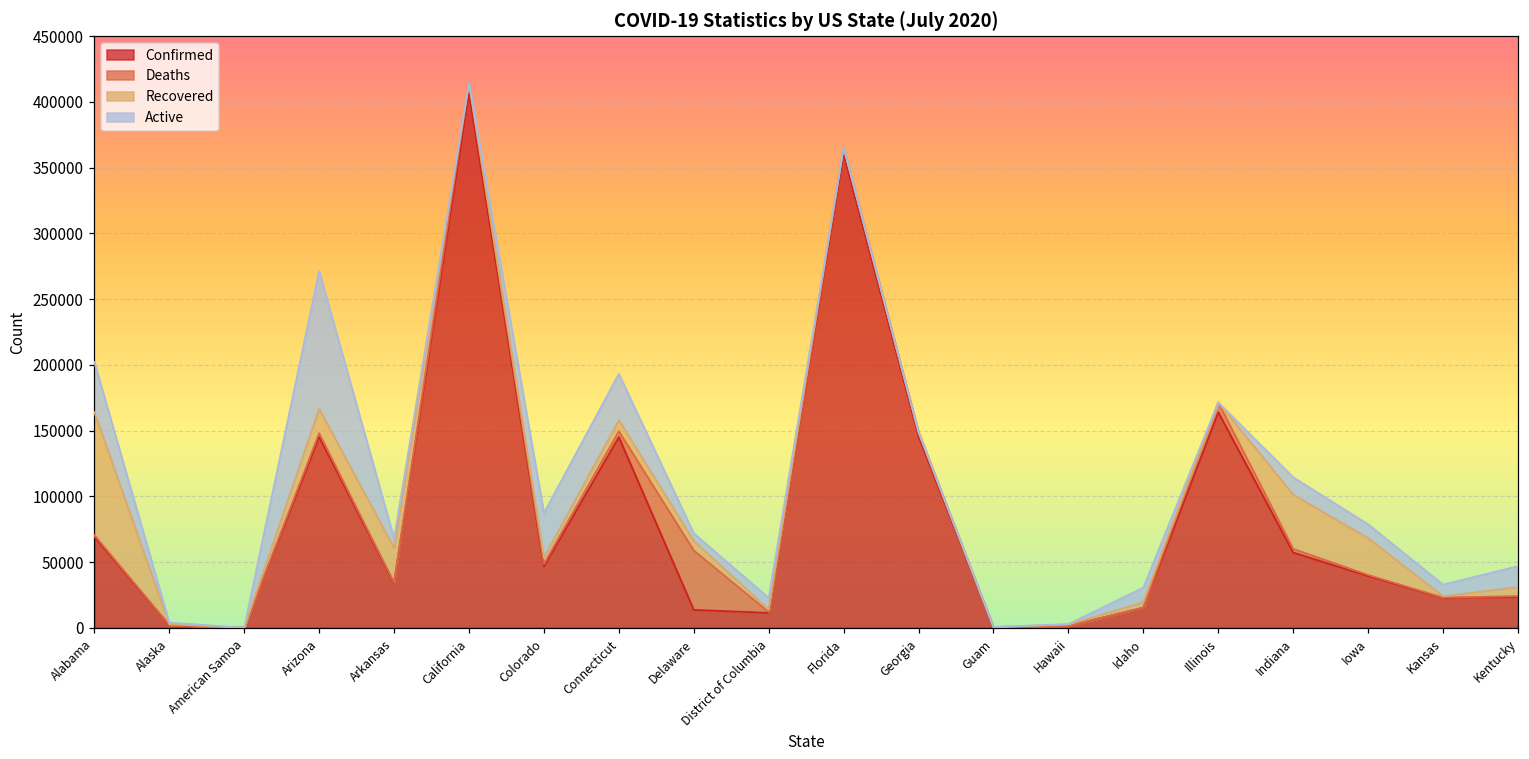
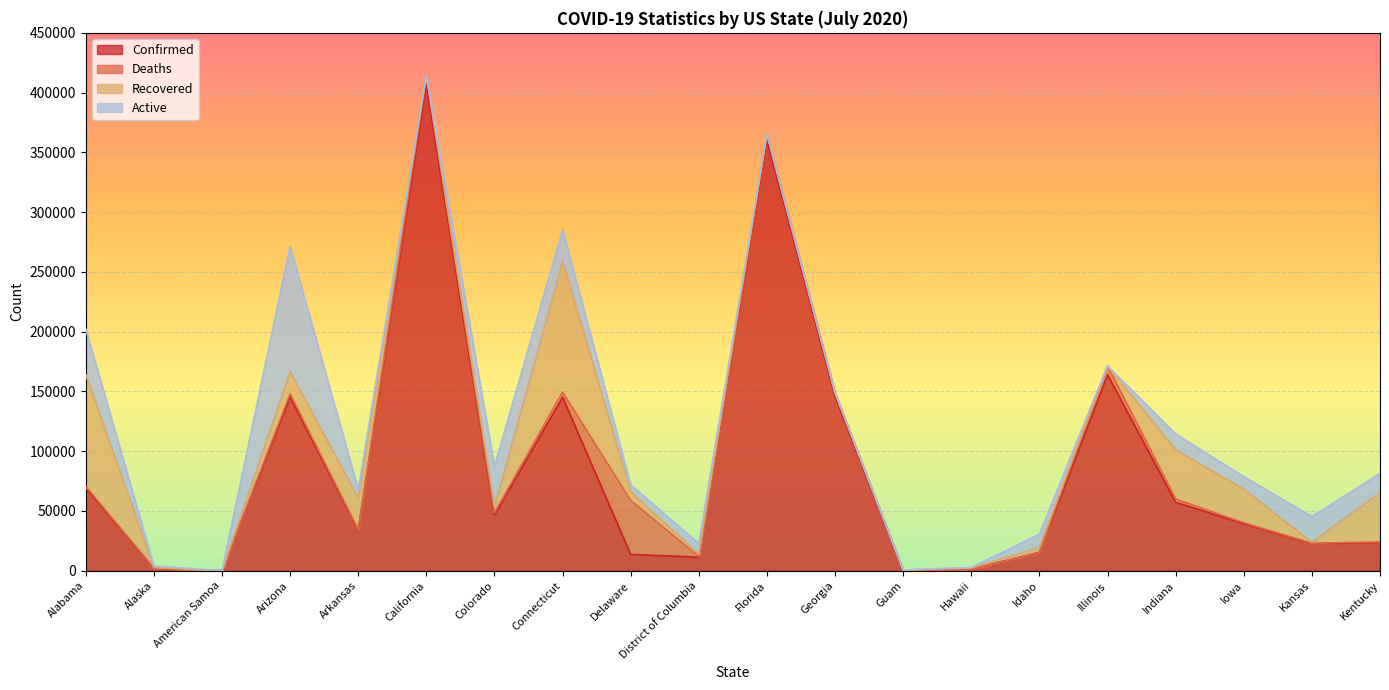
  {
    "Confirmed": {
      "Arizona": 145000,
      "California": 407000,
      "Connecticut": 145000,
      "Delaware": 14000,
      "Florida": 360000,
      "Georgia": 146000,
      "Illinois": 164000,
      "Indiana": 57000
    },
    "Deaths": {
      "Arizona": 3000,
      "Connecticut": 4000,
      "Delaware": 45000,
      "Indiana": 3000
    },
    "Recovered": {
      "Alabama": 93000,
      "Arizona": 19000,
      "Arkansas": 26000,
      "Colorado": 5000,
-     "Connecticut": 8000,
+     "Connecticut": 109000,
      "Delaware": 7000,
      "Idaho": 4000,
      "Indiana": 41000,
      "Iowa": 28000,
-     "Kentucky": 7000
+     "Kentucky": 41000
    },
    "Active": {
      "Alabama": 38000,
      "Arizona": 105000,
      "Arkansas": 7000,
      "Colorado": 34000,
-     "Connecticut": 35000,
+     "Connecticut": 26000,
      "Delaware": 6000,
      "District of Columbia": 9000,
      "Idaho": 11000,
      "Indiana": 13000,
      "Iowa": 11000,
-     "Kansas": 9000,
+     "Kansas": 21000,
      "Kentucky": 16000
    }
  }
